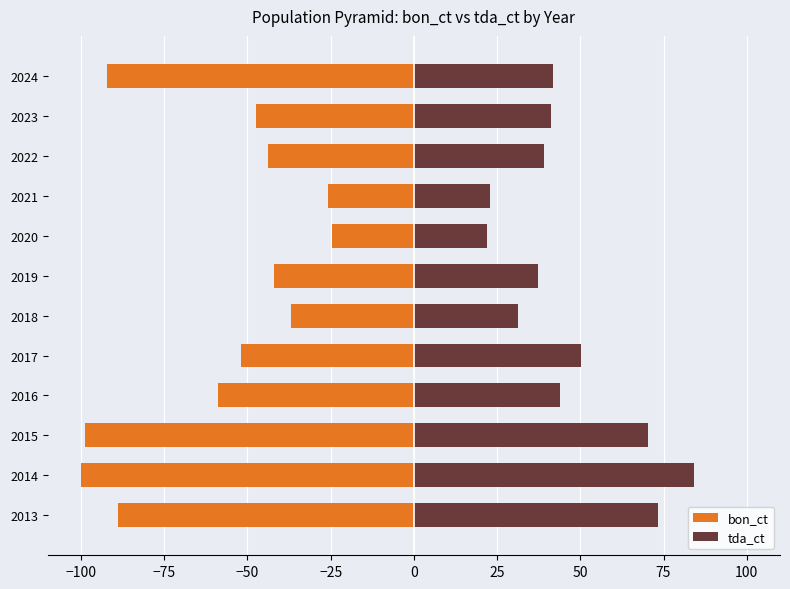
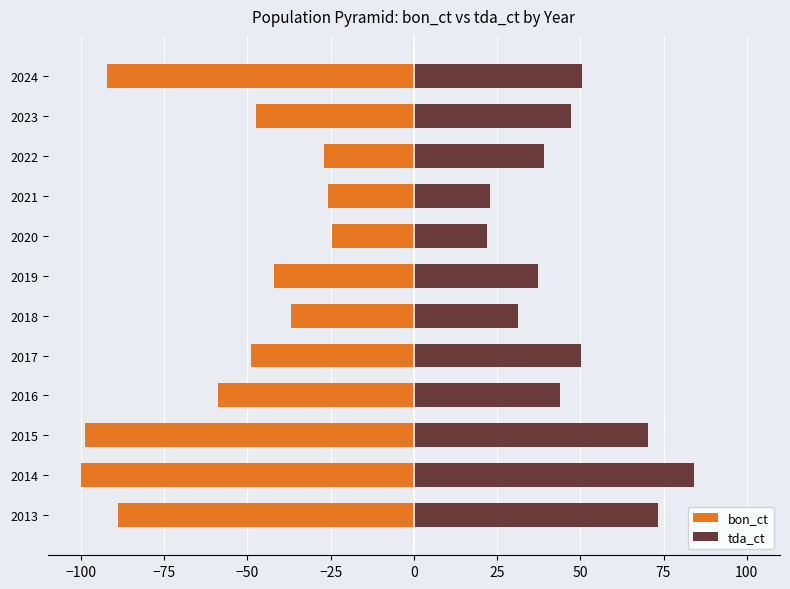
  {
    "bon_ct": {
      "2024": -92,
      "2023": -47,
-     "2022": -44,
+     "2022": -27,
      "2021": -26,
      "2020": -25,
      "2019": -42,
      "2018": -37,
-     "2017": -52,
+     "2017": -49,
      "2016": -59,
      "2015": -99,
      "2014": -100,
      "2013": -89
    },
    "tda_ct": {
-     "2024": 42,
-     "2023": 41,
+     "2024": 51,
+     "2023": 47,
      "2022": 39,
      "2021": 23,
      "2020": 22,
      "2019": 37,
      "2018": 31,
      "2017": 50,
      "2016": 44,
      "2015": 70,
      "2014": 84,
      "2013": 73
    }
  }
